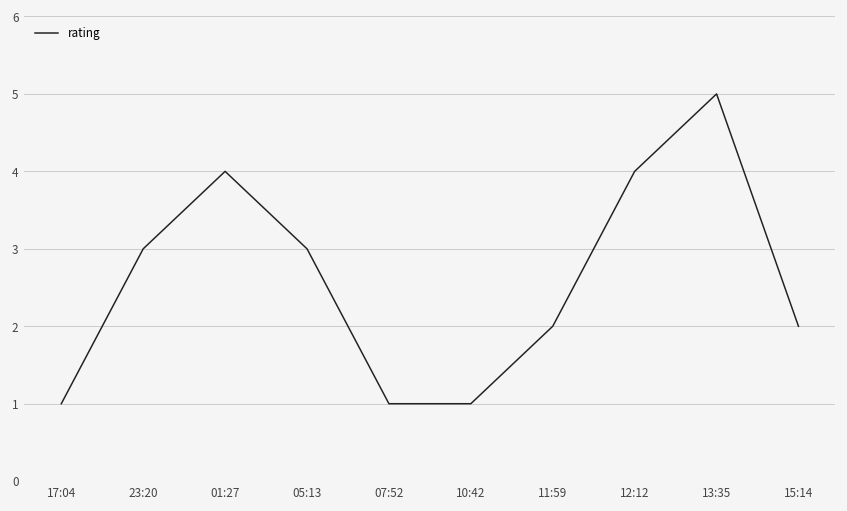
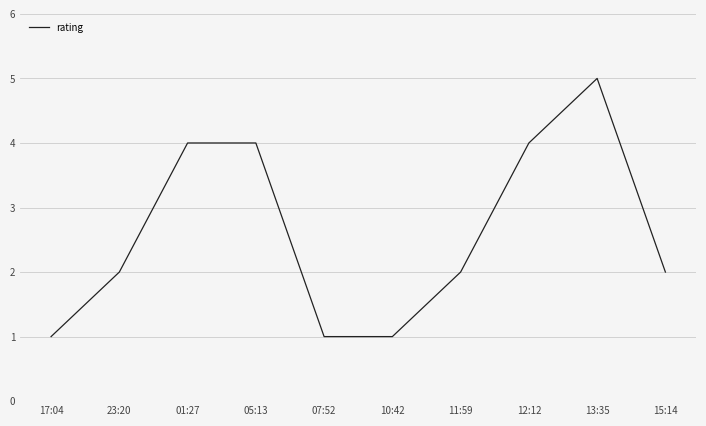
  {
    "17:04": 1,
-   "23:20": 3,
+   "23:20": 2,
    "01:27": 4,
-   "05:13": 3,
+   "05:13": 4,
    "07:52": 1,
    "10:42": 1,
    "11:59": 2,
    "12:12": 4,
    "13:35": 5,
    "15:14": 2
  }
